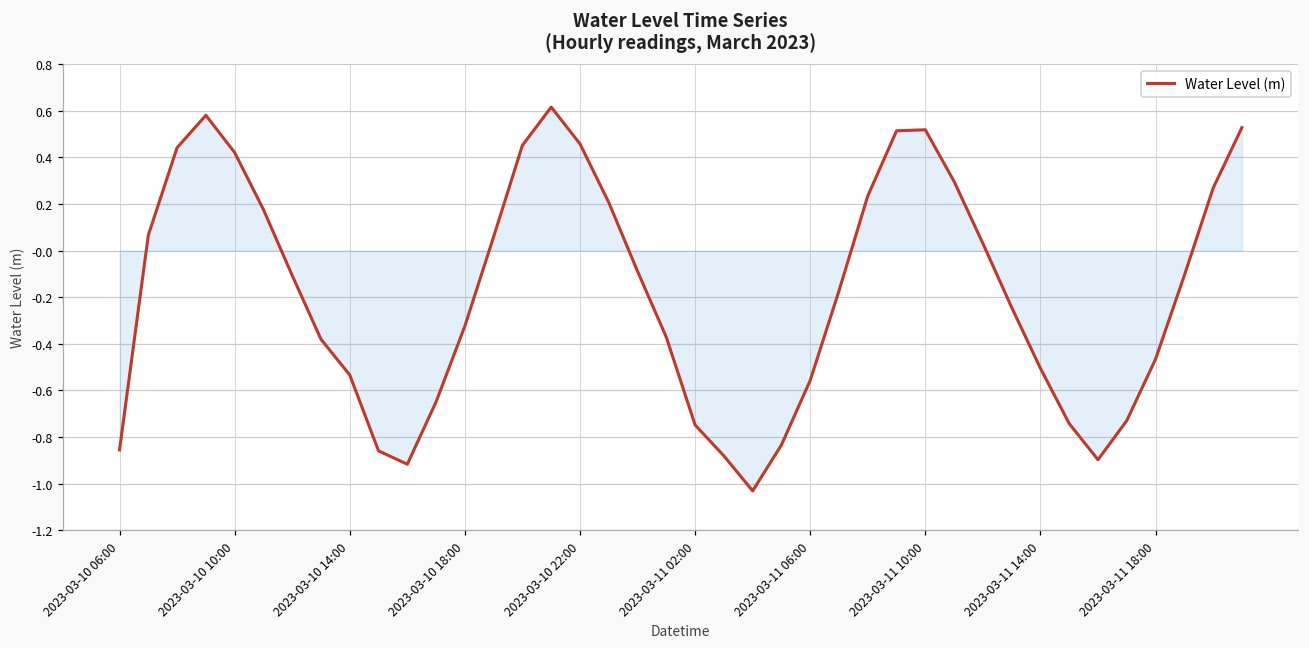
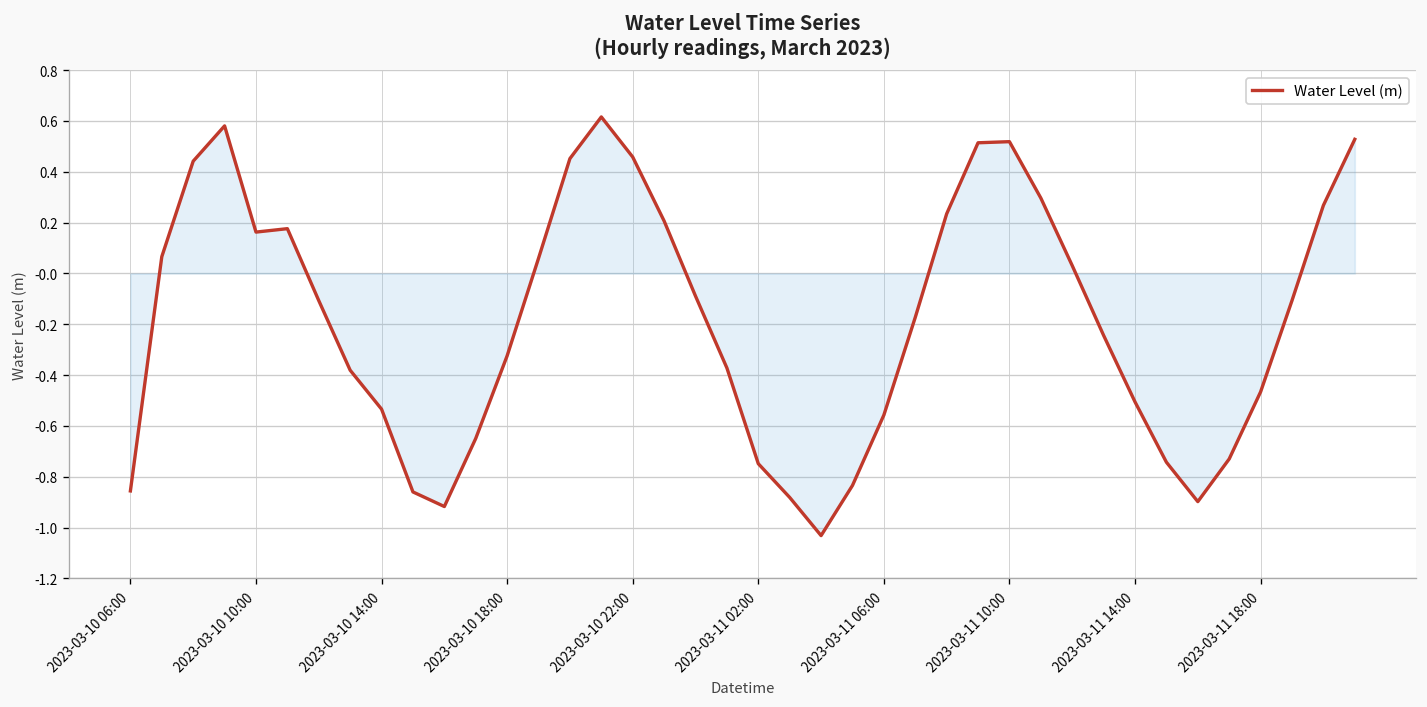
  {
    "Water Level (m)": {
      "2023-03-10 06:00": -0.86,
-     "2023-03-10 10:00": 0.42,
+     "2023-03-10 10:00": 0.16,
      "2023-03-10 14:00": -0.53,
      "2023-03-10 18:00": -0.32,
      "2023-03-11 02:00": -0.75,
      "2023-03-11 06:00": -0.56,
      "2023-03-11 14:00": -0.51,
      "2023-03-11 18:00": -0.47
    }
  }
